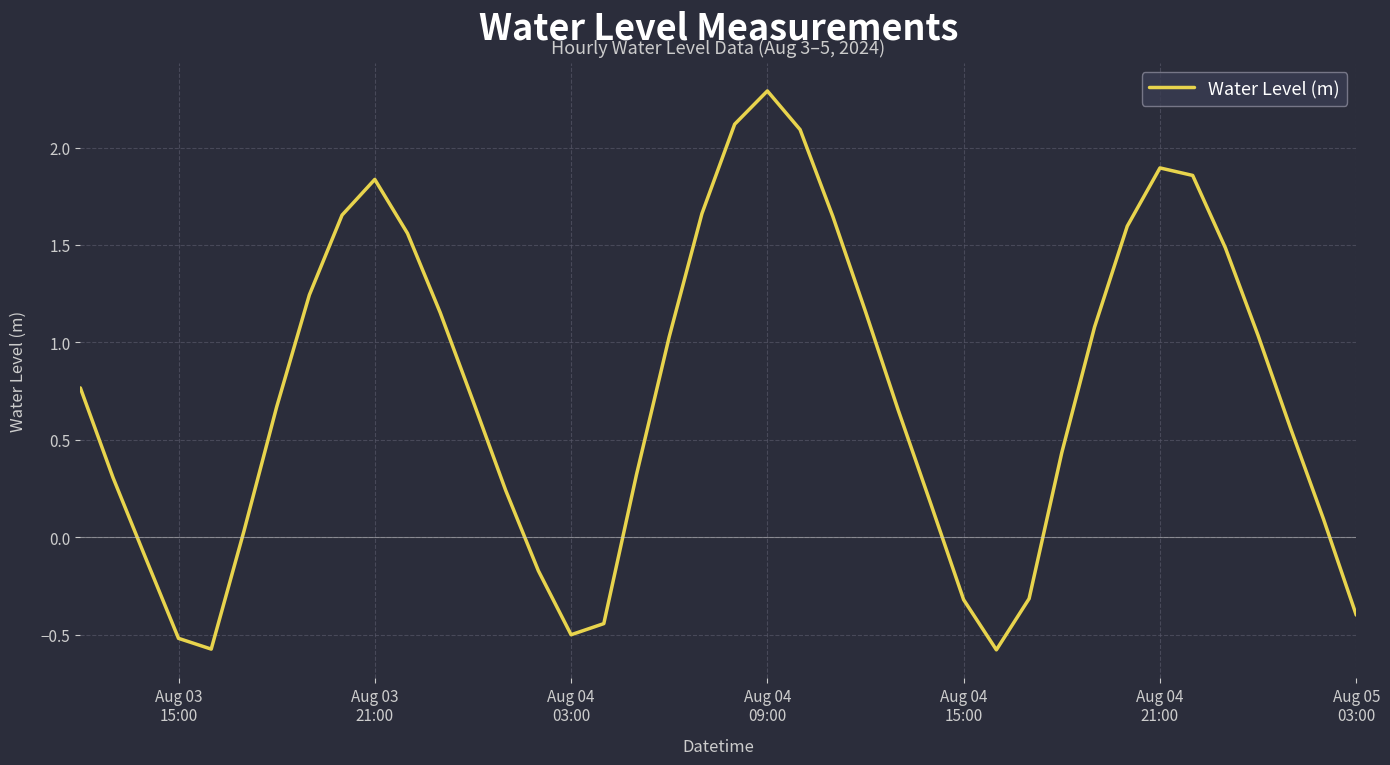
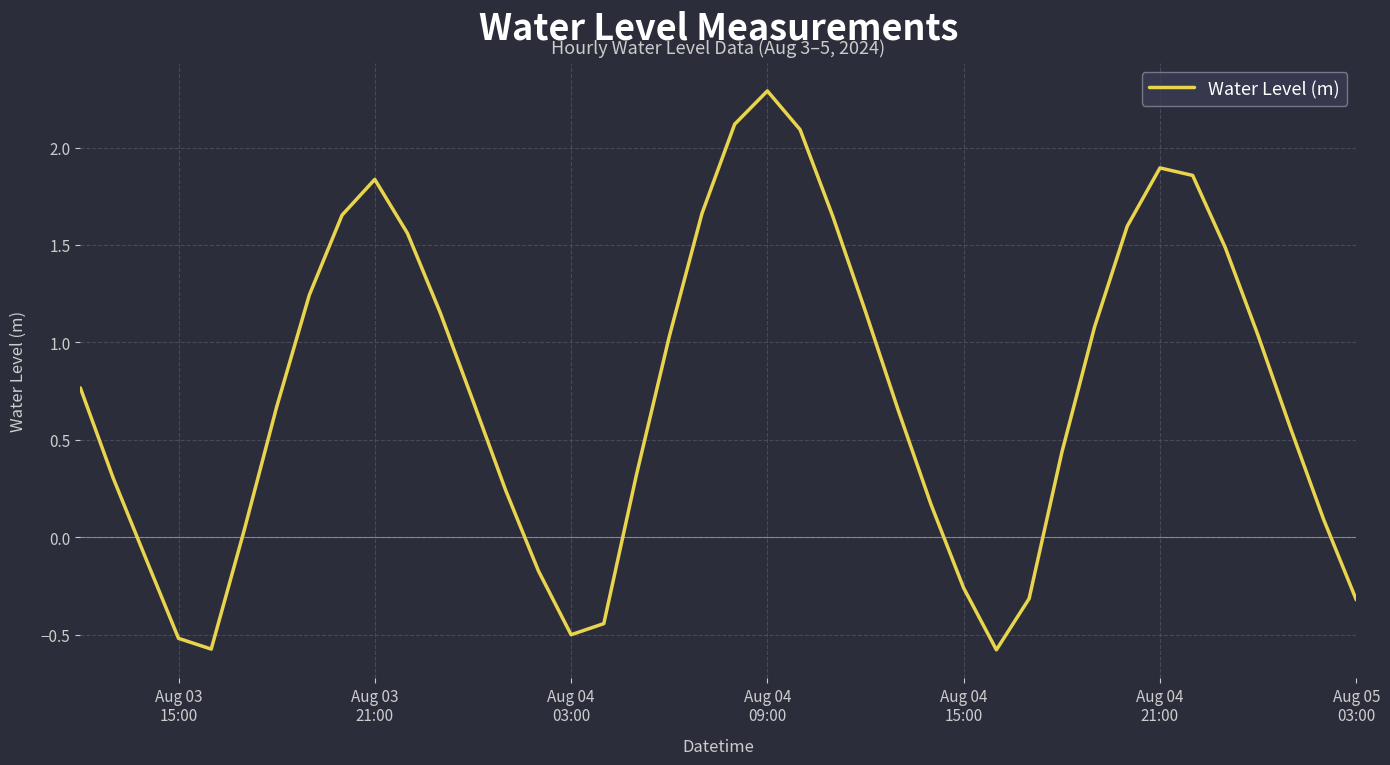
  {
    "Aug 03 15:00": -0.52,
    "Aug 03 21:00": 1.84,
    "Aug 04 03:00": -0.50,
    "Aug 04 09:00": 2.29,
-   "Aug 04 15:00": -0.32,
+   "Aug 04 15:00": -0.26,
    "Aug 04 21:00": 1.90,
-   "Aug 05 03:00": -0.40
+   "Aug 05 03:00": -0.32
  }
